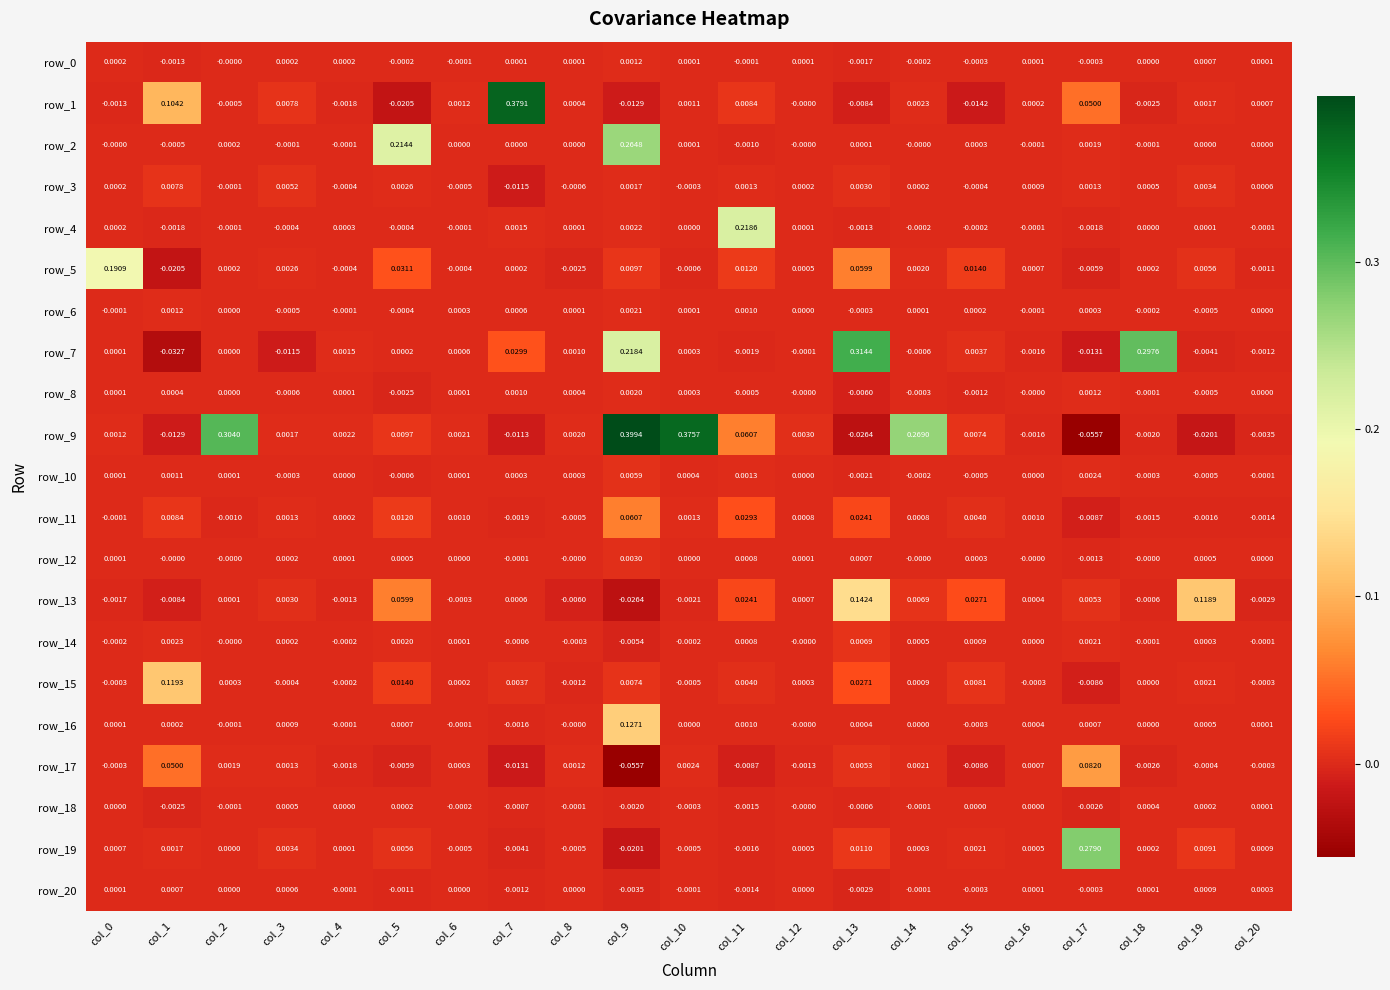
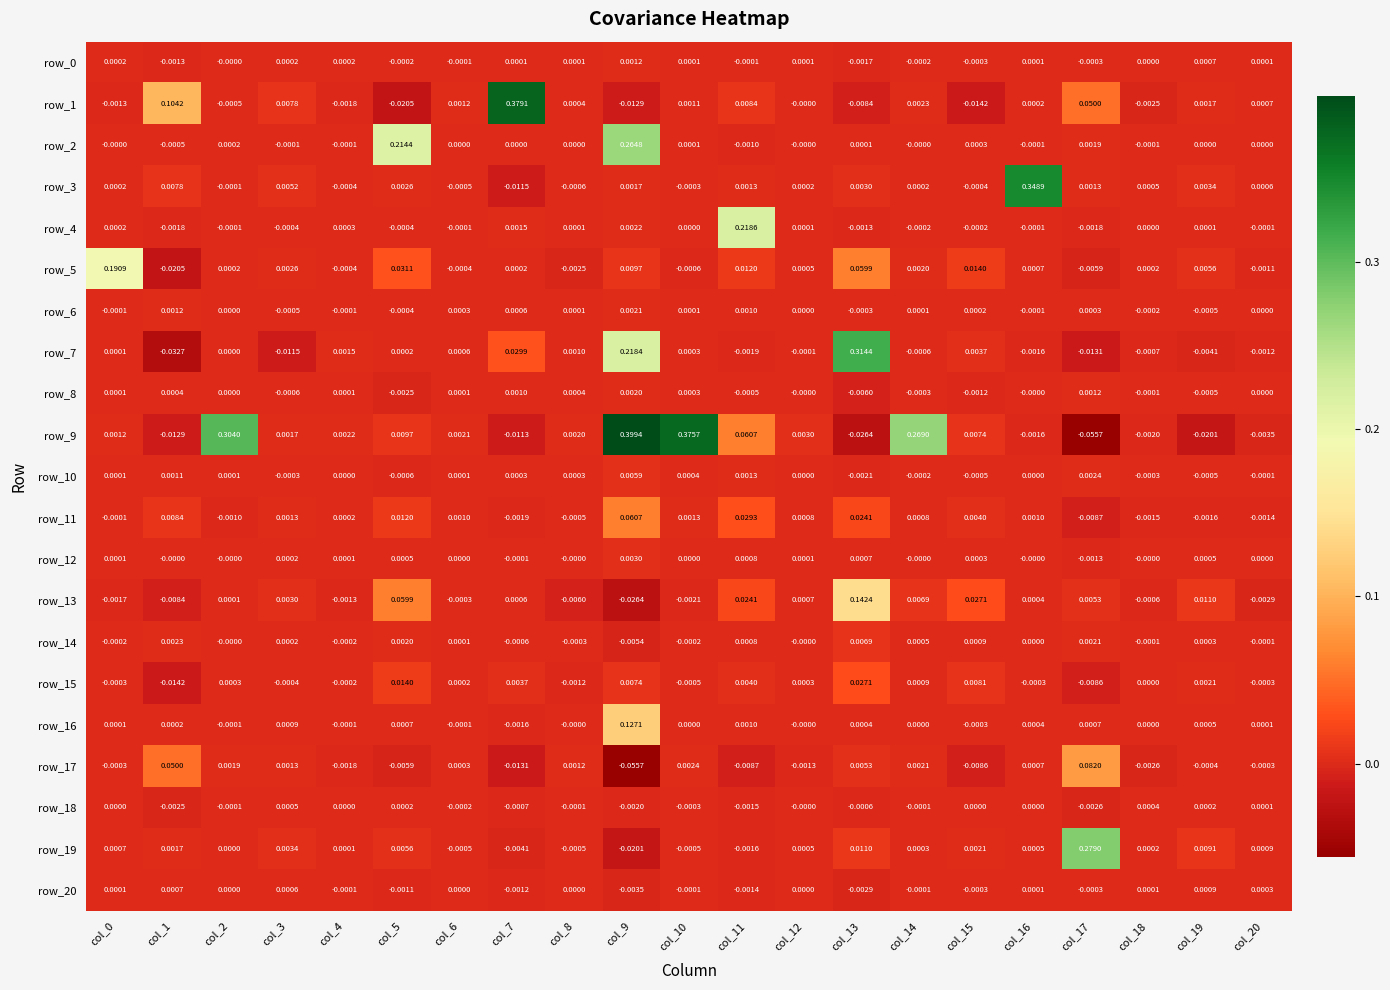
  {
    "row_3": {
      "col_0": 0.0002,
      "col_1": 0.0078,
      "col_2": -0.0001,
      "col_3": 0.0052,
      "col_4": -0.0004,
      "col_5": 0.0026,
      "col_6": -0.0005,
      "col_7": -0.0115,
      "col_8": -0.0006,
      "col_9": 0.0017,
      "col_10": -0.0003,
      "col_11": 0.0013,
      "col_12": 0.0002,
      "col_13": 0.0030,
      "col_14": 0.0002,
      "col_15": -0.0004,
-     "col_16": 0.0009,
+     "col_16": 0.3489,
      "col_17": 0.0013,
      "col_18": 0.0005,
      "col_19": 0.0034,
      "col_20": 0.0006
    },
    "row_7": {
      "col_0": 0.0001,
      "col_1": -0.0327,
      "col_2": 0.0000,
      "col_3": -0.0115,
      "col_4": 0.0015,
      "col_5": 0.0002,
      "col_6": 0.0006,
      "col_7": 0.0299,
      "col_8": 0.0010,
      "col_9": 0.2184,
      "col_10": 0.0003,
      "col_11": -0.0019,
      "col_12": -0.0001,
      "col_13": 0.3144,
      "col_14": -0.0006,
      "col_15": 0.0037,
      "col_16": -0.0016,
      "col_17": -0.0131,
-     "col_18": 0.2976,
+     "col_18": -0.0007,
      "col_19": -0.0041,
      "col_20": -0.0012
    },
    "row_13": {
      "col_0": -0.0017,
      "col_1": -0.0084,
      "col_2": 0.0001,
      "col_3": 0.0030,
      "col_4": -0.0013,
      "col_5": 0.0599,
      "col_6": -0.0003,
      "col_7": 0.0006,
      "col_8": -0.0060,
      "col_9": -0.0264,
      "col_10": -0.0021,
      "col_11": 0.0241,
      "col_12": 0.0007,
      "col_13": 0.1424,
      "col_14": 0.0069,
      "col_15": 0.0271,
      "col_16": 0.0004,
      "col_17": 0.0053,
      "col_18": -0.0006,
-     "col_19": 0.1189,
+     "col_19": 0.0110,
      "col_20": -0.0029
    },
    "row_15": {
      "col_0": -0.0003,
-     "col_1": 0.1193,
+     "col_1": -0.0142,
      "col_2": 0.0003,
      "col_3": -0.0004,
      "col_4": -0.0002,
      "col_5": 0.0140,
      "col_6": 0.0002,
      "col_7": 0.0037,
      "col_8": -0.0012,
      "col_9": 0.0074,
      "col_10": -0.0005,
      "col_11": 0.0040,
      "col_12": 0.0003,
      "col_13": 0.0271,
      "col_14": 0.0009,
      "col_15": 0.0081,
      "col_16": -0.0003,
      "col_17": -0.0086,
      "col_18": 0.0000,
      "col_19": 0.0021,
      "col_20": -0.0003
    }
  }
